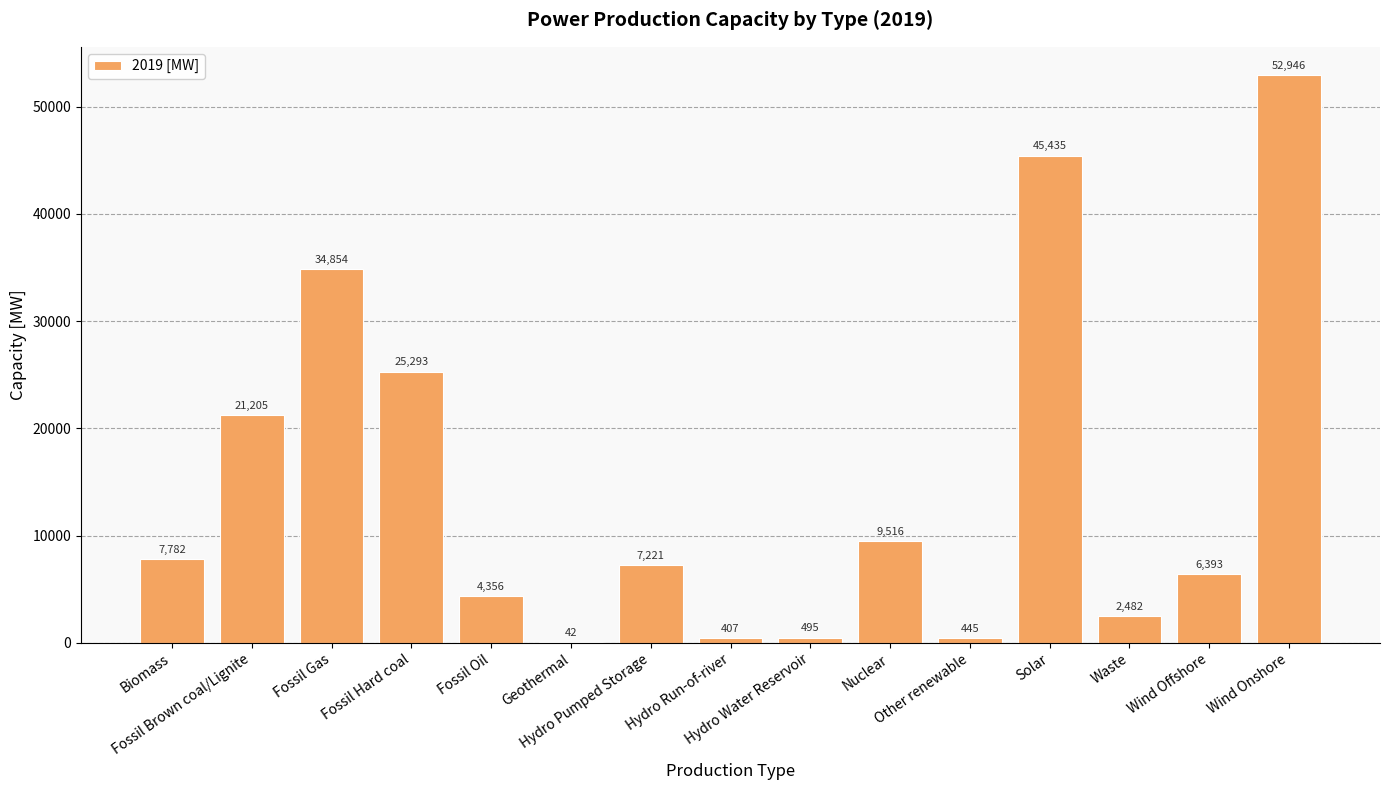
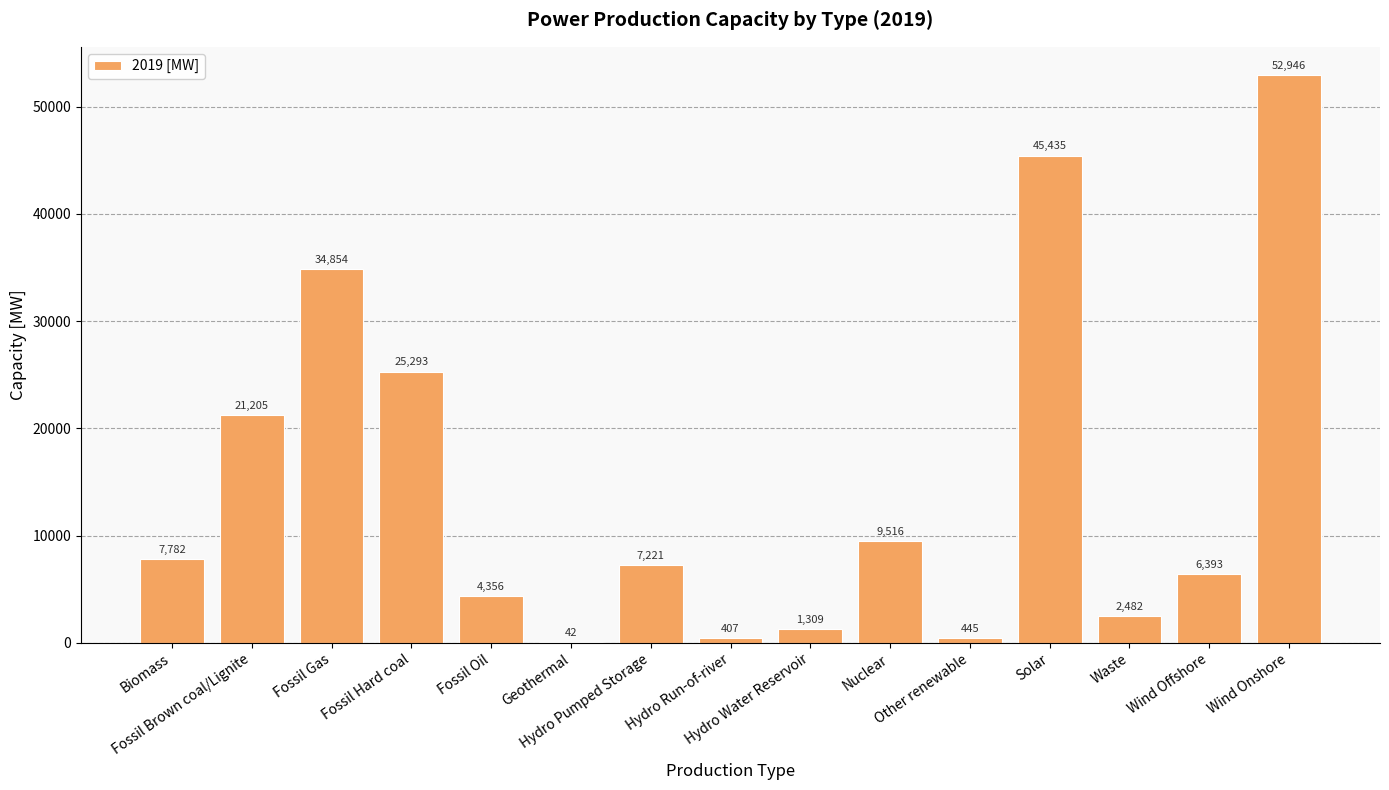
  {
    "Biomass": "7,782",
    "Fossil Brown coal/Lignite": "21,205",
    "Fossil Gas": "34,854",
    "Fossil Hard coal": "25,293",
    "Fossil Oil": "4,356",
    "Geothermal": "42",
    "Hydro Pumped Storage": "7,221",
    "Hydro Run-of-river": "407",
-   "Hydro Water Reservoir": "495",
+   "Hydro Water Reservoir": "1,309",
    "Nuclear": "9,516",
    "Other renewable": "445",
    "Solar": "45,435",
    "Waste": "2,482",
    "Wind Offshore": "6,393",
    "Wind Onshore": "52,946"
  }
